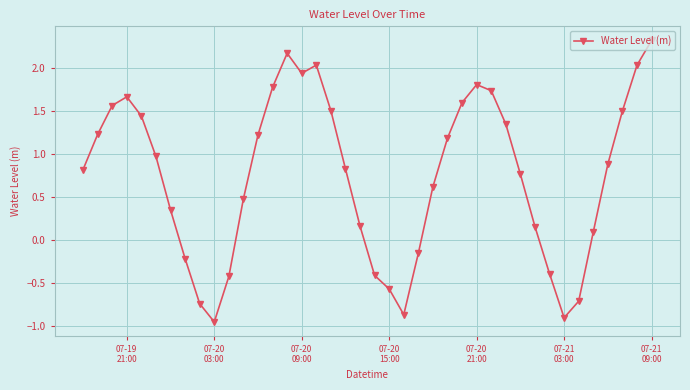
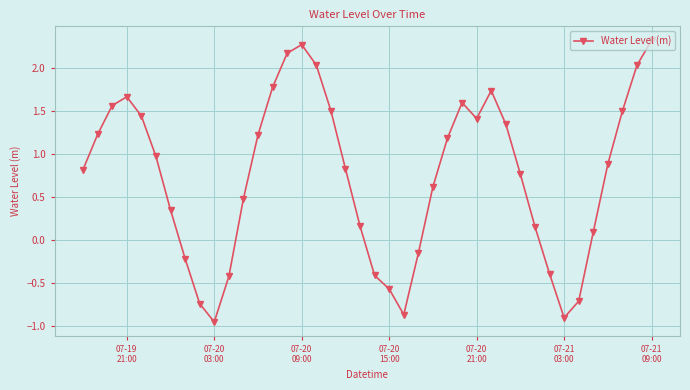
  {
    "07-19 21:00": 1.7,
    "07-20 03:00": -1.0,
-   "07-20 09:00": 1.9,
+   "07-20 09:00": 2.3,
    "07-20 15:00": -0.6,
-   "07-20 21:00": 1.8,
+   "07-20 21:00": 1.4,
    "07-21 03:00": -0.9
  }
